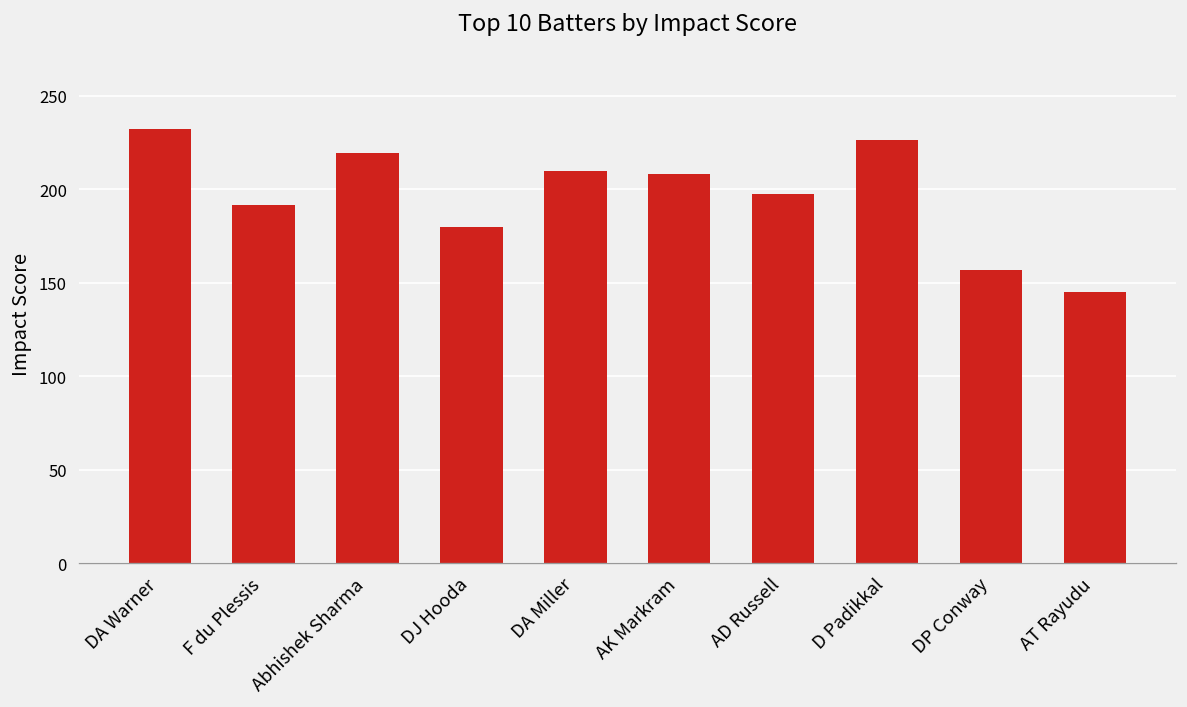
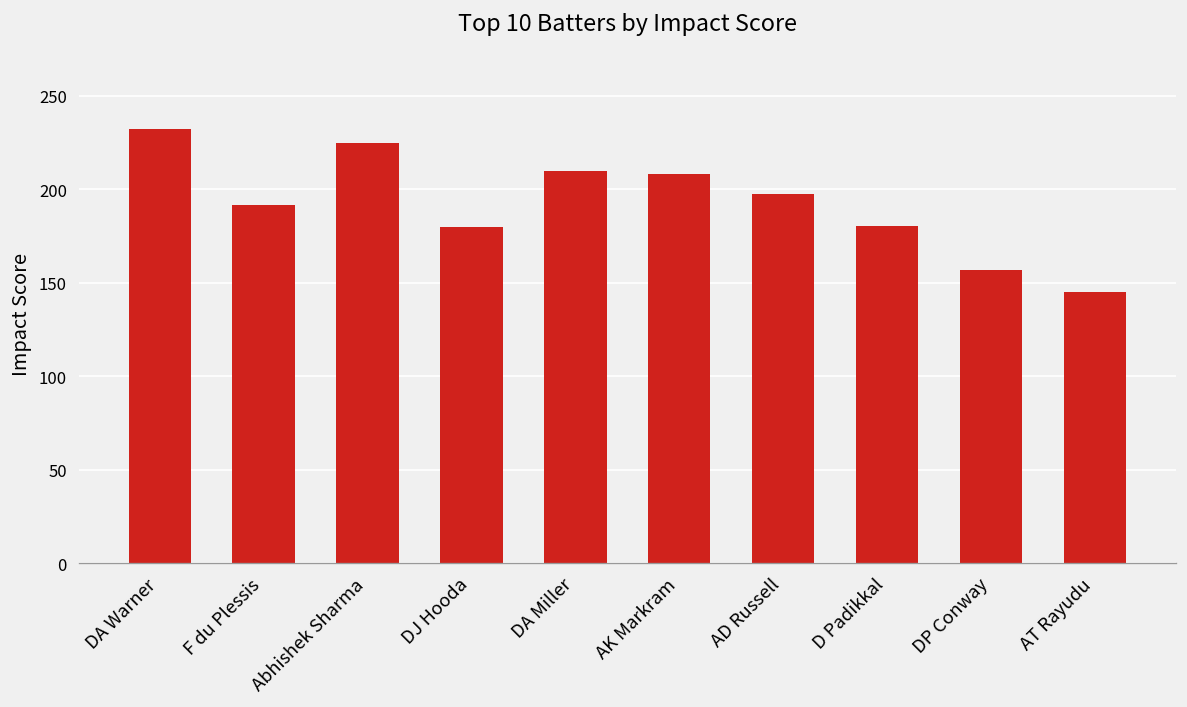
  {
    "DA Warner": 232,
    "F du Plessis": 192,
-   "Abhishek Sharma": 219,
+   "Abhishek Sharma": 225,
    "DJ Hooda": 180,
    "DA Miller": 210,
    "AK Markram": 208,
    "AD Russell": 198,
-   "D Padikkal": 227,
+   "D Padikkal": 180,
    "DP Conway": 157,
    "AT Rayudu": 145
  }
